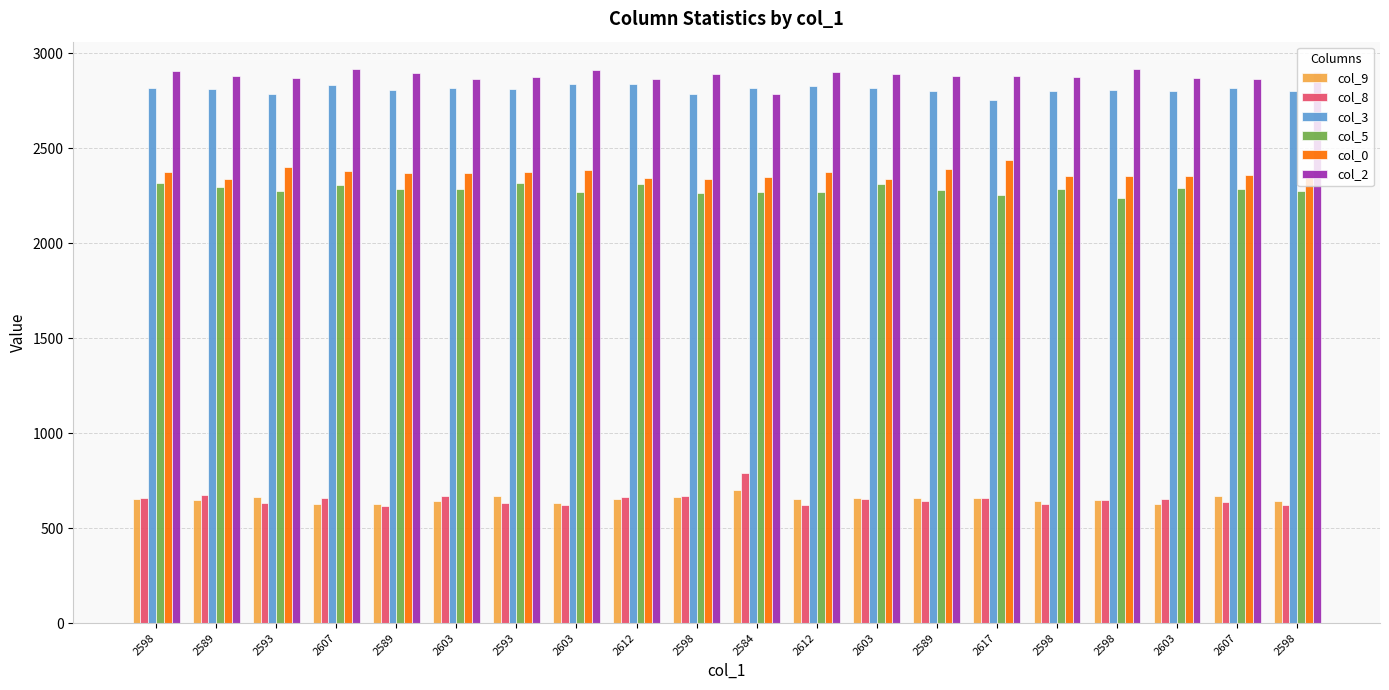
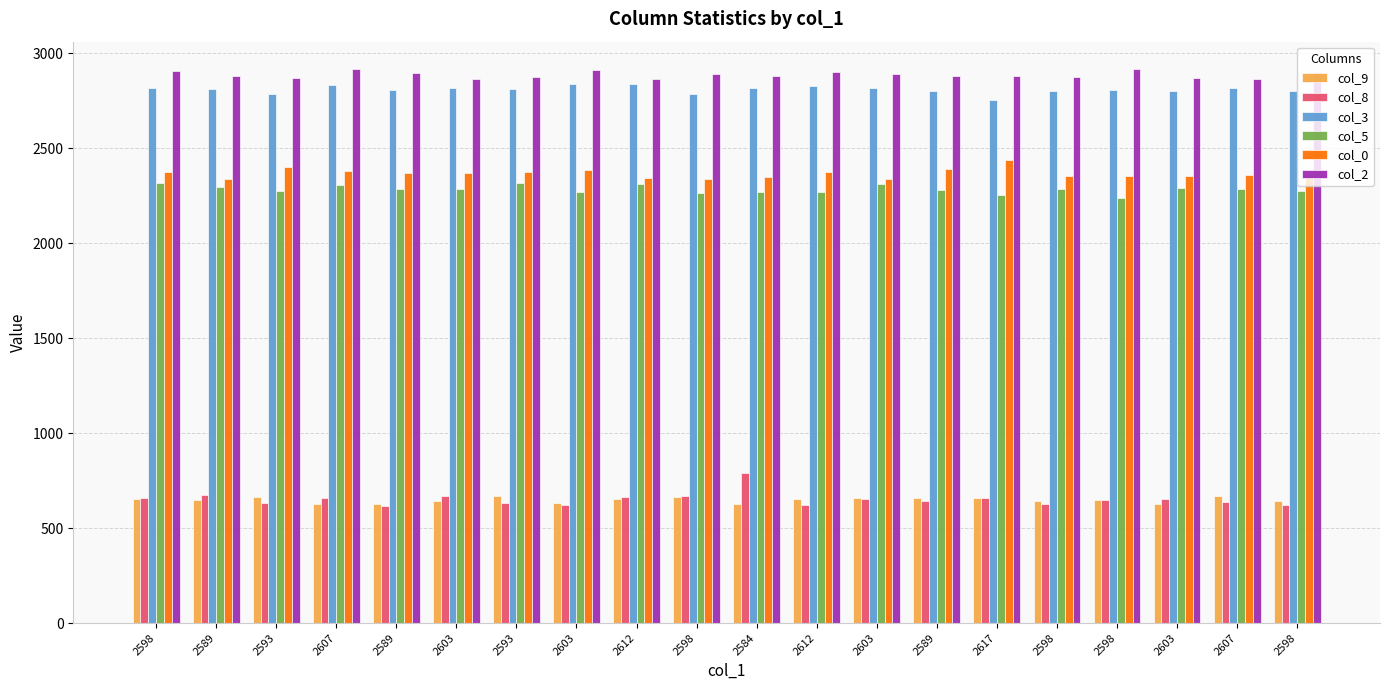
  {
    "col_9": {
-     "2584": 700,
+     "2584": 630,
      "2617": 660
    },
    "col_8": {
      "2584": 790,
      "2617": 660
    },
    "col_3": {
      "2584": 2820,
      "2617": 2760
    },
    "col_5": {
      "2584": 2270,
      "2617": 2260
    },
    "col_0": {
      "2584": 2350,
      "2617": 2440
    },
    "col_2": {
-     "2584": 2780,
+     "2584": 2880,
      "2617": 2880
    }
  }
